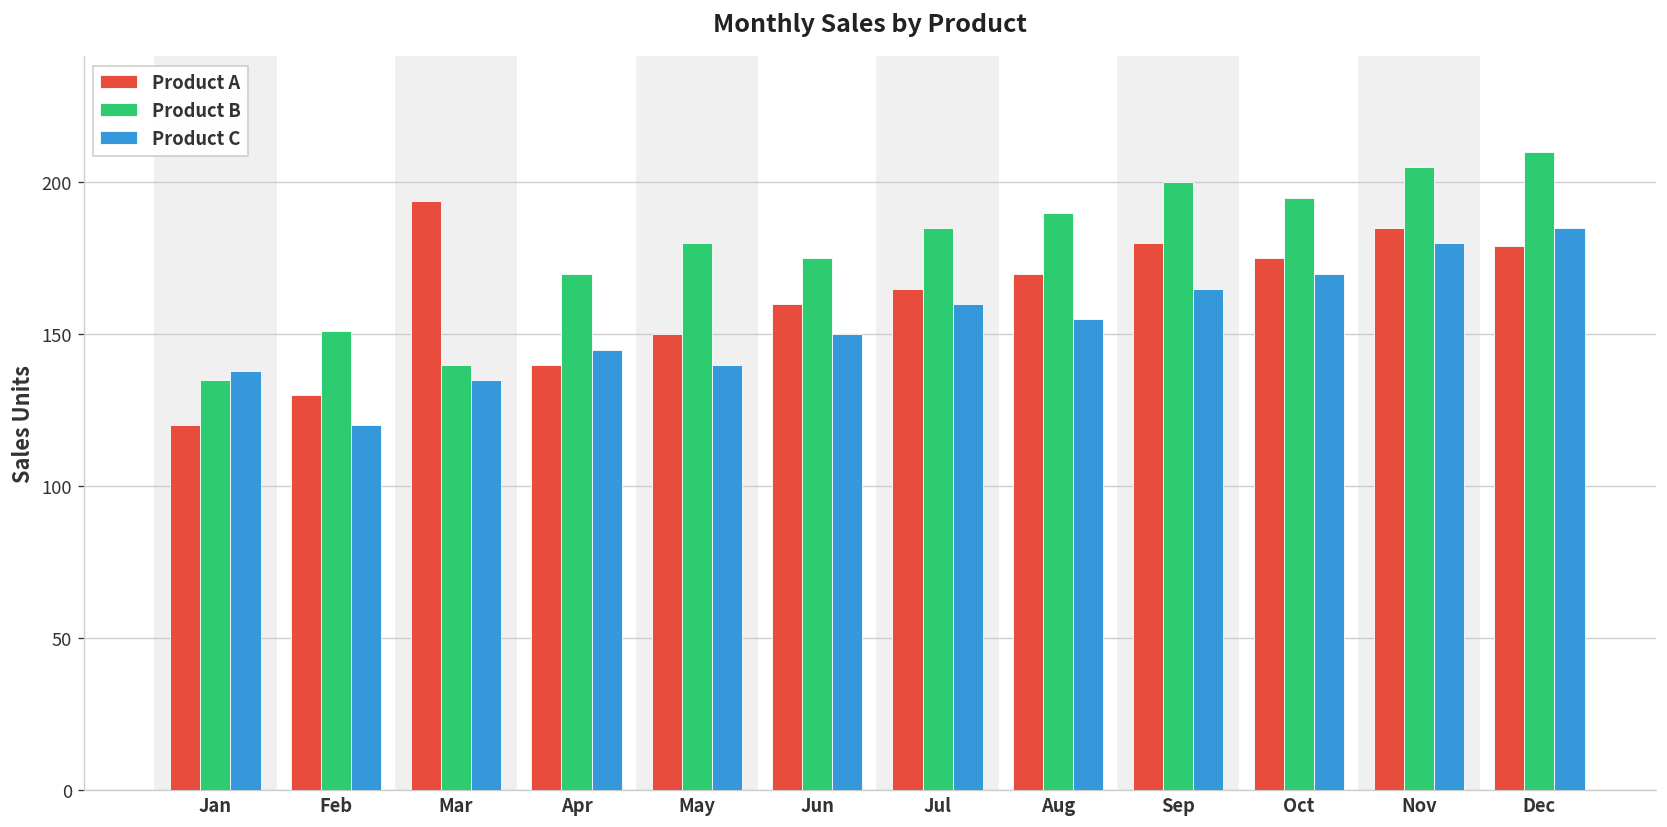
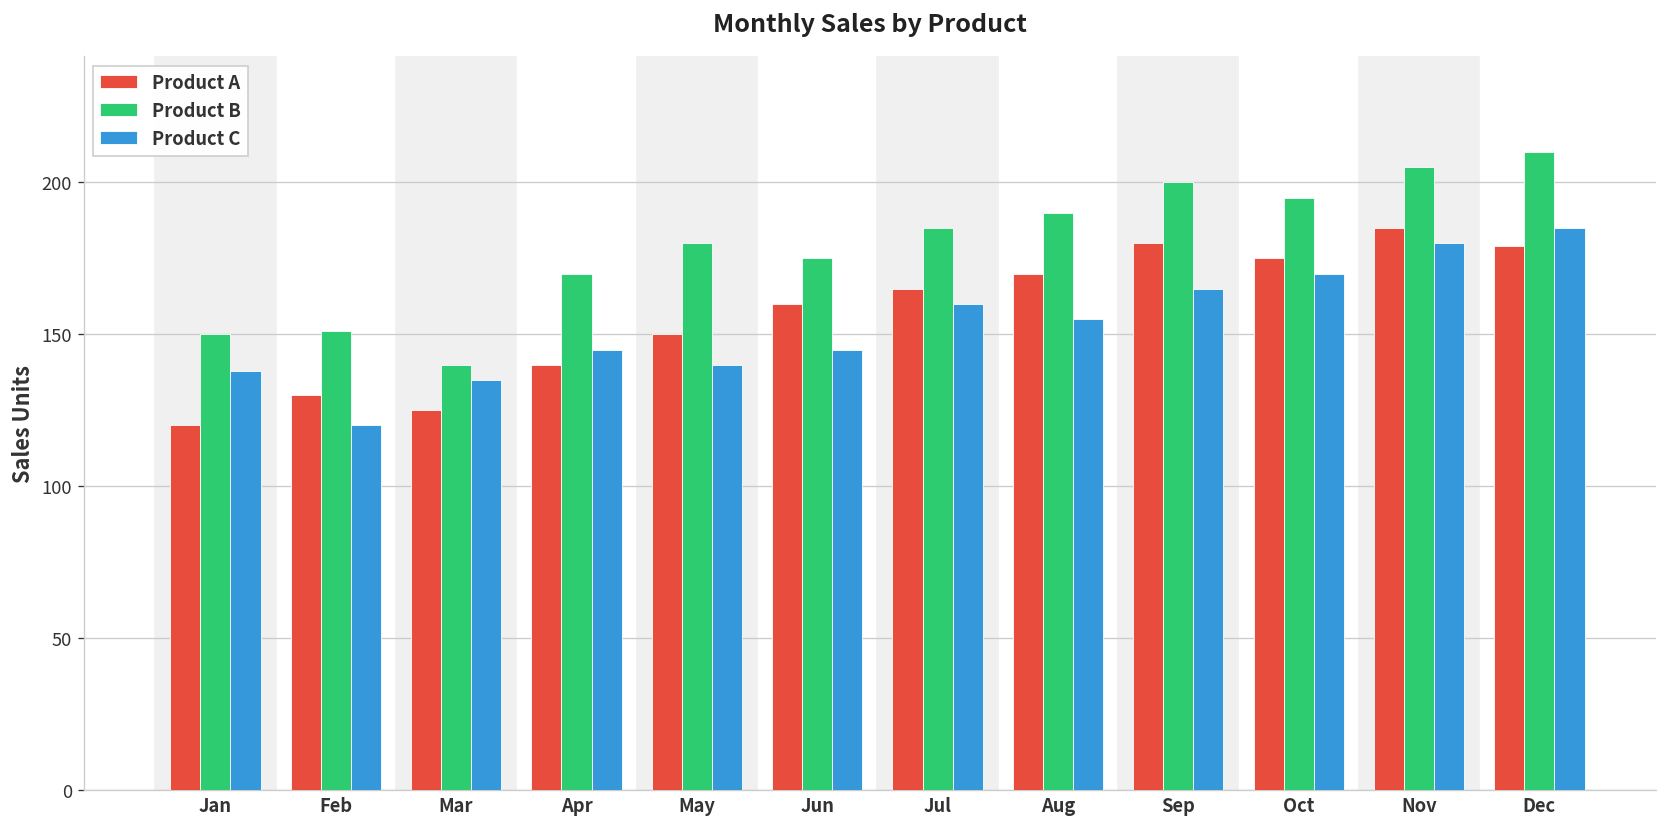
  {
    "Product A": {
      "Jan": 120,
      "Feb": 130,
-     "Mar": 194,
+     "Mar": 125,
      "Apr": 140,
      "May": 150,
      "Jun": 160,
      "Jul": 165,
      "Aug": 170,
      "Sep": 180,
      "Oct": 175,
      "Nov": 185,
      "Dec": 179
    },
    "Product B": {
-     "Jan": 135,
+     "Jan": 150,
      "Feb": 151,
      "Mar": 140,
      "Apr": 170,
      "May": 180,
      "Jun": 175,
      "Jul": 185,
      "Aug": 190,
      "Sep": 200,
      "Oct": 195,
      "Nov": 205,
      "Dec": 210
    },
    "Product C": {
      "Jan": 138,
      "Feb": 120,
      "Mar": 135,
      "Apr": 145,
      "May": 140,
-     "Jun": 150,
+     "Jun": 145,
      "Jul": 160,
      "Aug": 155,
      "Sep": 165,
      "Oct": 170,
      "Nov": 180,
      "Dec": 185
    }
  }
